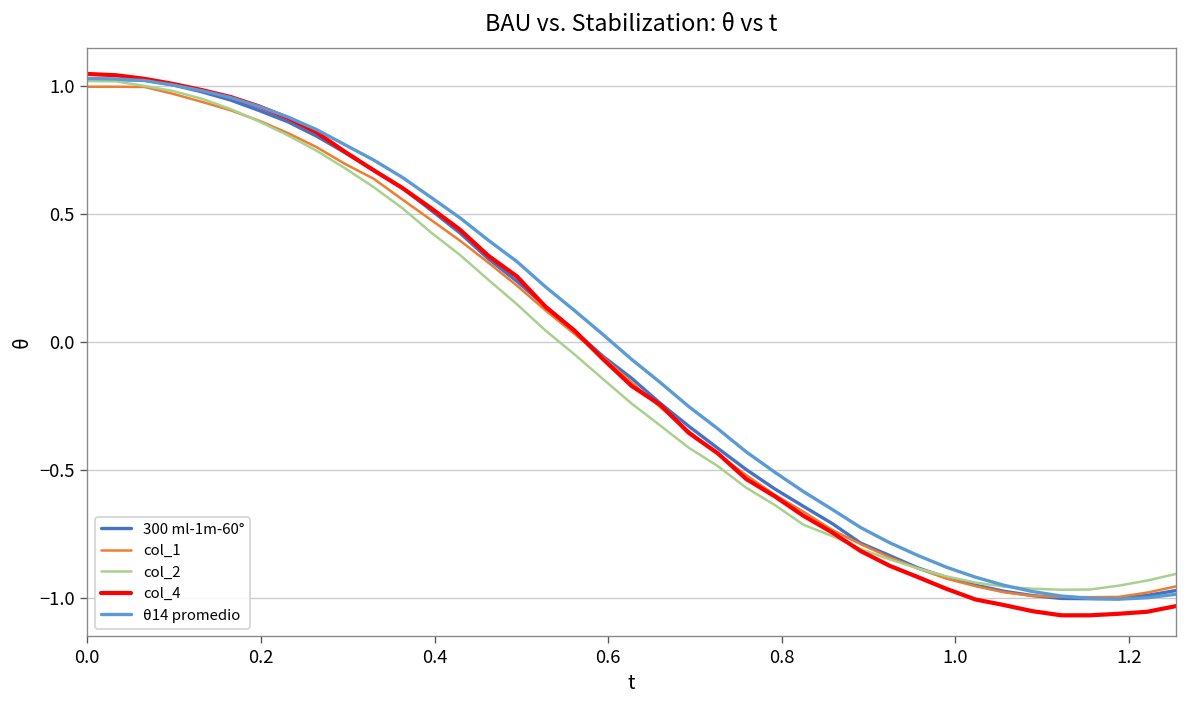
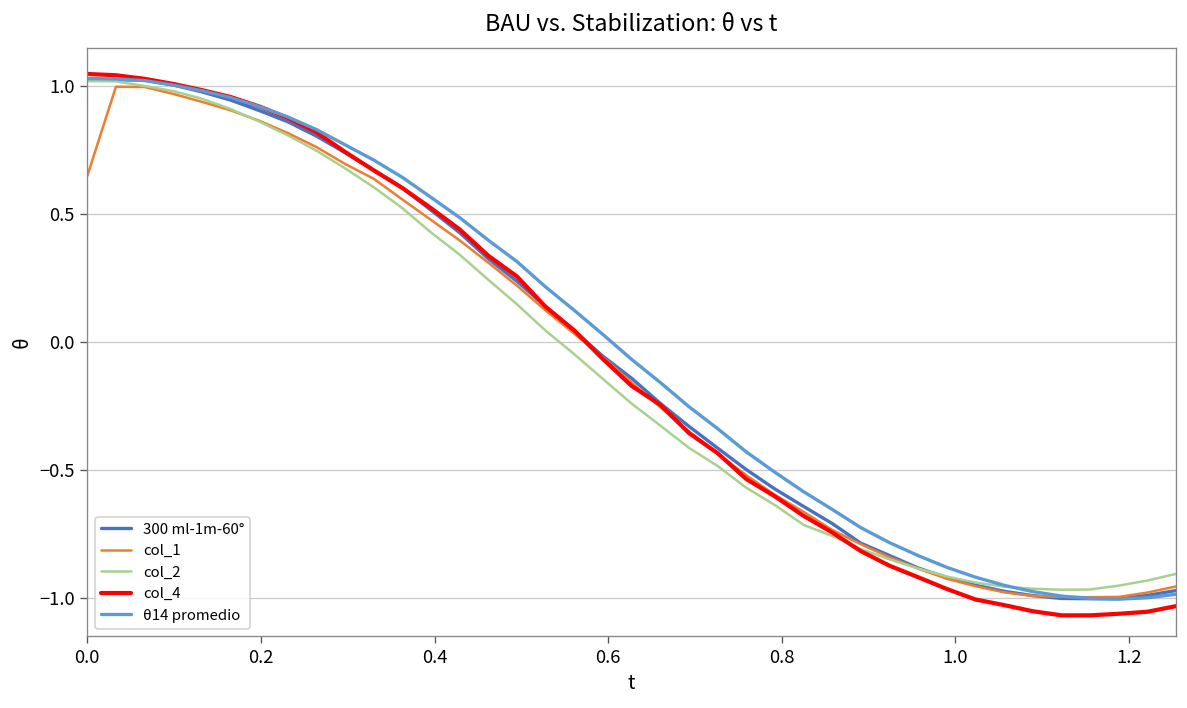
  {
    "col_1": {
-     "0.0": 1.00
+     "0.0": 0.65
    },
    "col_4": {
      "0.0": 1.05
    }
  }
